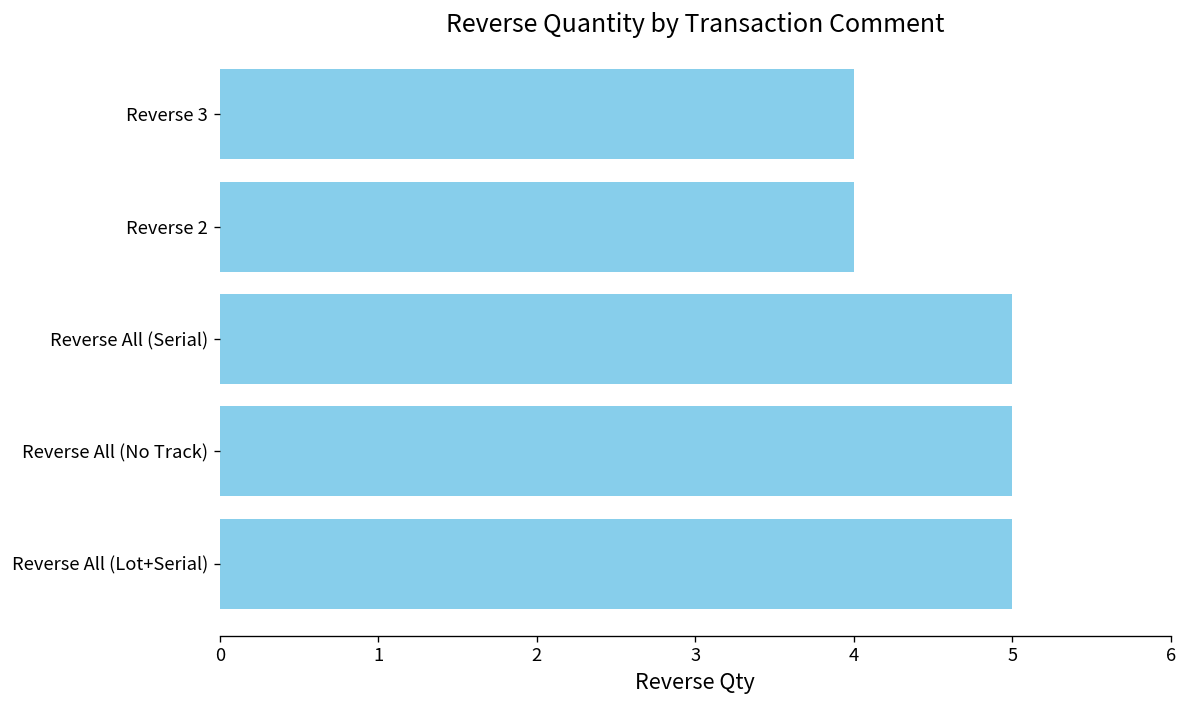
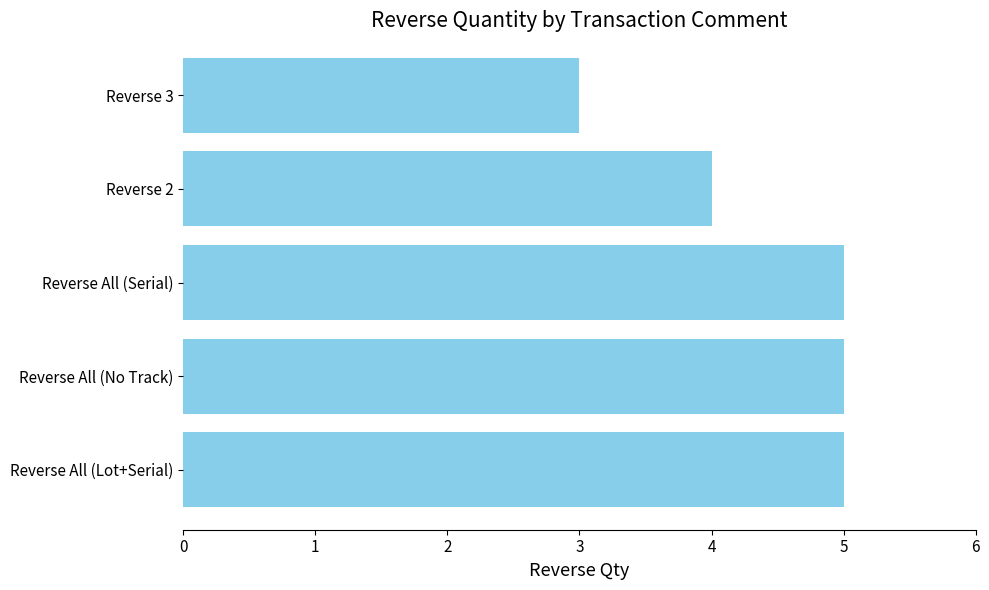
  {
-   "Reverse 3": 4,
+   "Reverse 3": 3,
    "Reverse 2": 4,
    "Reverse All (Serial)": 5,
    "Reverse All (No Track)": 5,
    "Reverse All (Lot+Serial)": 5
  }
